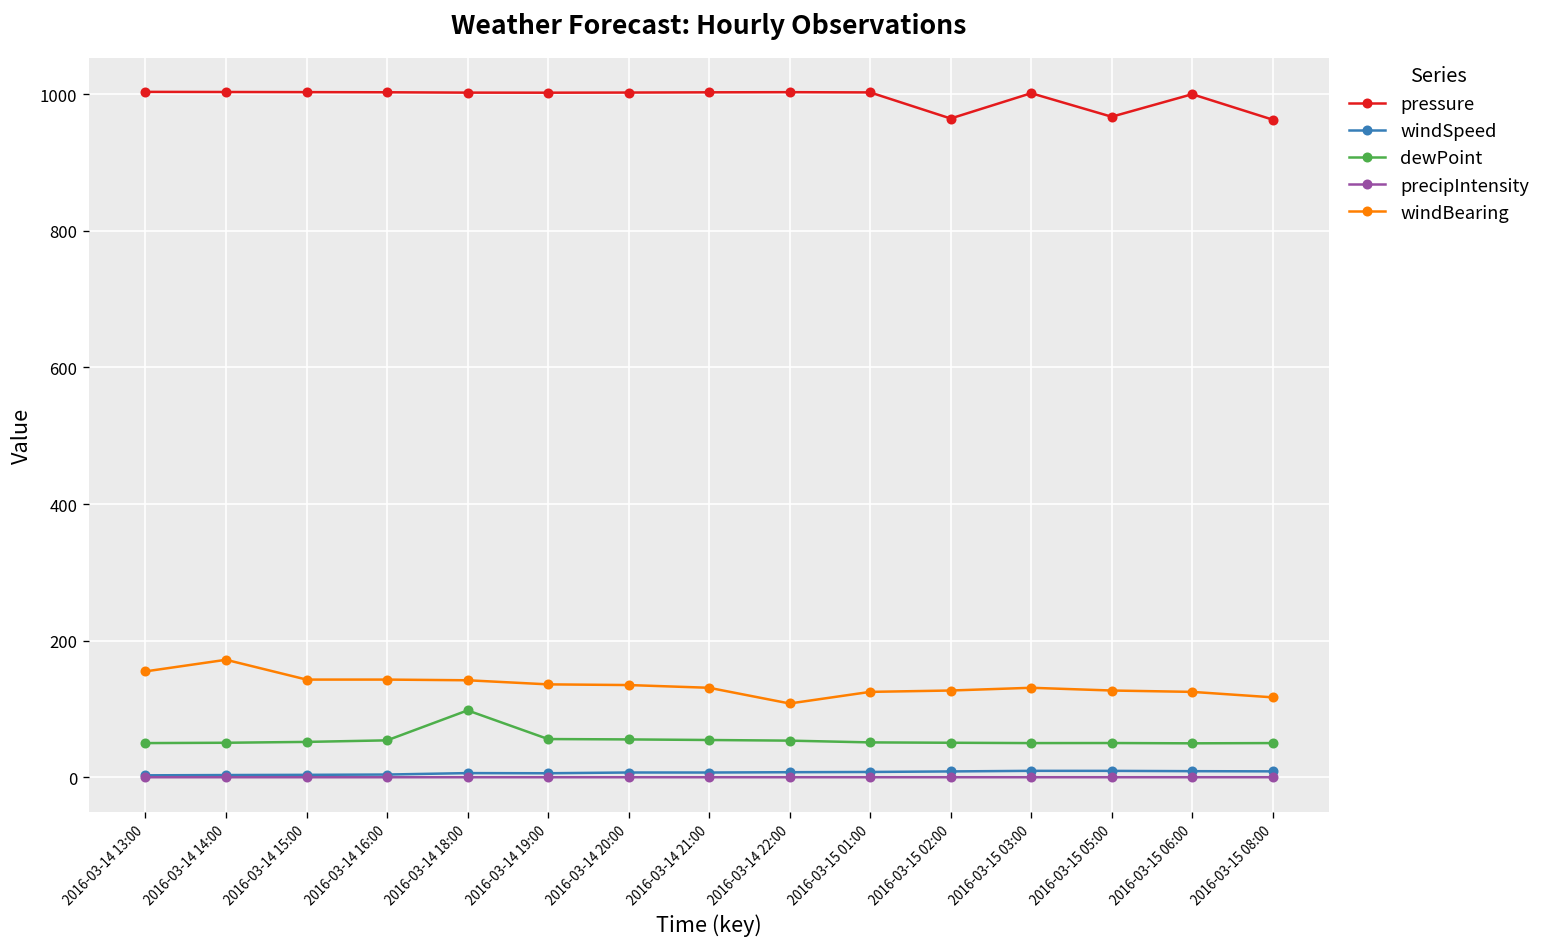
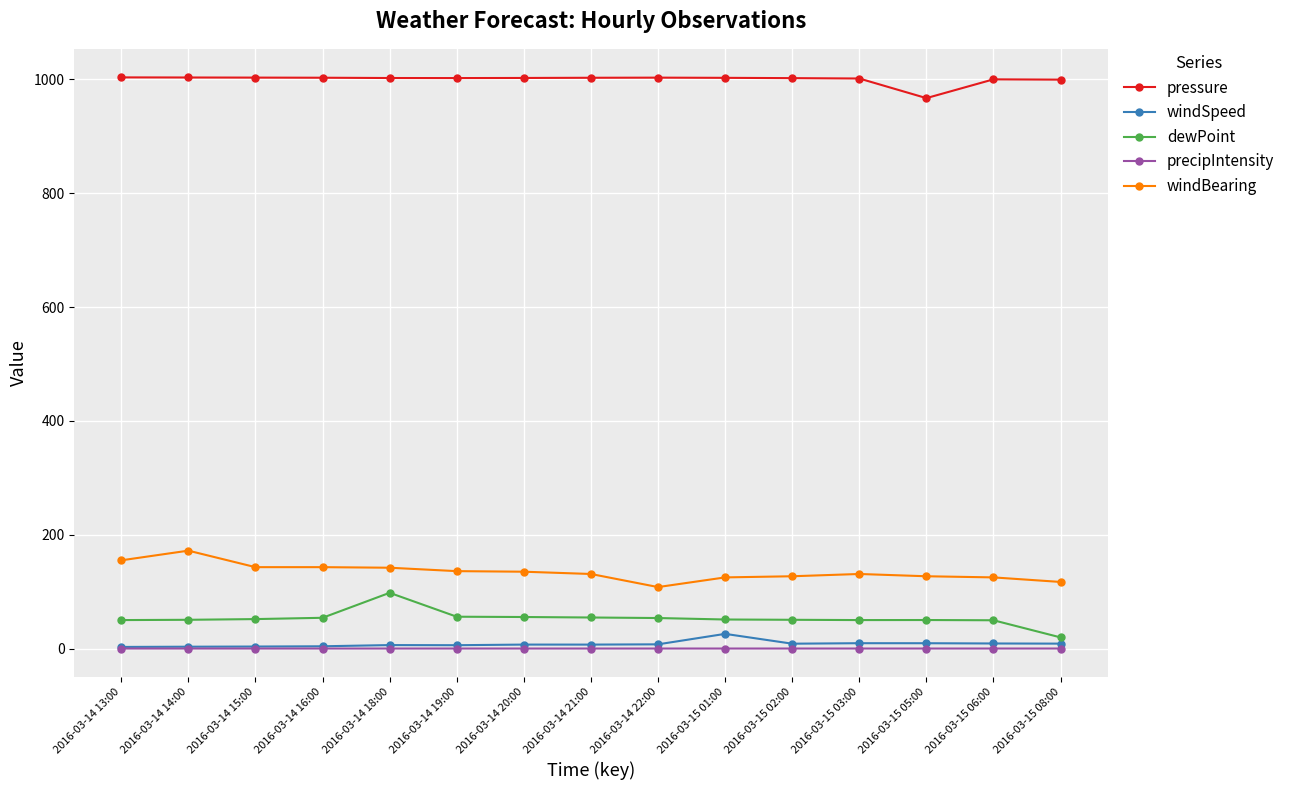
  {
    "pressure": {
      "2016-03-14 13:00": 1000,
      "2016-03-14 14:00": 1000,
      "2016-03-14 15:00": 1000,
      "2016-03-14 16:00": 1000,
      "2016-03-14 18:00": 1000,
      "2016-03-14 19:00": 1000,
      "2016-03-14 20:00": 1000,
      "2016-03-14 21:00": 1000,
      "2016-03-14 22:00": 1000,
      "2016-03-15 01:00": 1000,
-     "2016-03-15 02:00": 960,
+     "2016-03-15 02:00": 1000,
      "2016-03-15 03:00": 1000,
      "2016-03-15 05:00": 970,
      "2016-03-15 06:00": 1000,
-     "2016-03-15 08:00": 960
+     "2016-03-15 08:00": 1000
    },
    "windSpeed": {
      "2016-03-14 18:00": 10,
      "2016-03-14 19:00": 10,
      "2016-03-14 20:00": 10,
      "2016-03-14 21:00": 10,
      "2016-03-14 22:00": 10,
-     "2016-03-15 01:00": 10,
+     "2016-03-15 01:00": 30,
      "2016-03-15 02:00": 10,
      "2016-03-15 03:00": 10,
      "2016-03-15 05:00": 10,
      "2016-03-15 06:00": 10,
      "2016-03-15 08:00": 10
    },
    "dewPoint": {
      "2016-03-14 13:00": 50,
      "2016-03-14 14:00": 50,
      "2016-03-14 15:00": 50,
      "2016-03-14 16:00": 50,
      "2016-03-14 18:00": 100,
      "2016-03-14 19:00": 60,
      "2016-03-14 20:00": 60,
      "2016-03-14 21:00": 50,
      "2016-03-14 22:00": 50,
      "2016-03-15 01:00": 50,
      "2016-03-15 02:00": 50,
      "2016-03-15 03:00": 50,
      "2016-03-15 05:00": 50,
      "2016-03-15 06:00": 50,
-     "2016-03-15 08:00": 50
+     "2016-03-15 08:00": 20
    },
    "precipIntensity": {
      "2016-03-14 18:00": 0,
      "2016-03-14 19:00": 0,
      "2016-03-14 20:00": 0,
      "2016-03-14 21:00": 0,
      "2016-03-14 22:00": 0,
      "2016-03-15 01:00": 0,
      "2016-03-15 02:00": 0,
      "2016-03-15 03:00": 0,
      "2016-03-15 05:00": 0,
      "2016-03-15 06:00": 0,
      "2016-03-15 08:00": 0
    },
    "windBearing": {
      "2016-03-14 13:00": 160,
      "2016-03-14 14:00": 170,
      "2016-03-14 15:00": 140,
      "2016-03-14 16:00": 140,
      "2016-03-14 18:00": 140,
      "2016-03-14 19:00": 140,
      "2016-03-14 20:00": 140,
      "2016-03-14 21:00": 130,
      "2016-03-14 22:00": 110,
      "2016-03-15 01:00": 130,
      "2016-03-15 02:00": 130,
      "2016-03-15 03:00": 130,
      "2016-03-15 05:00": 130,
      "2016-03-15 06:00": 130,
      "2016-03-15 08:00": 120
    }
  }
